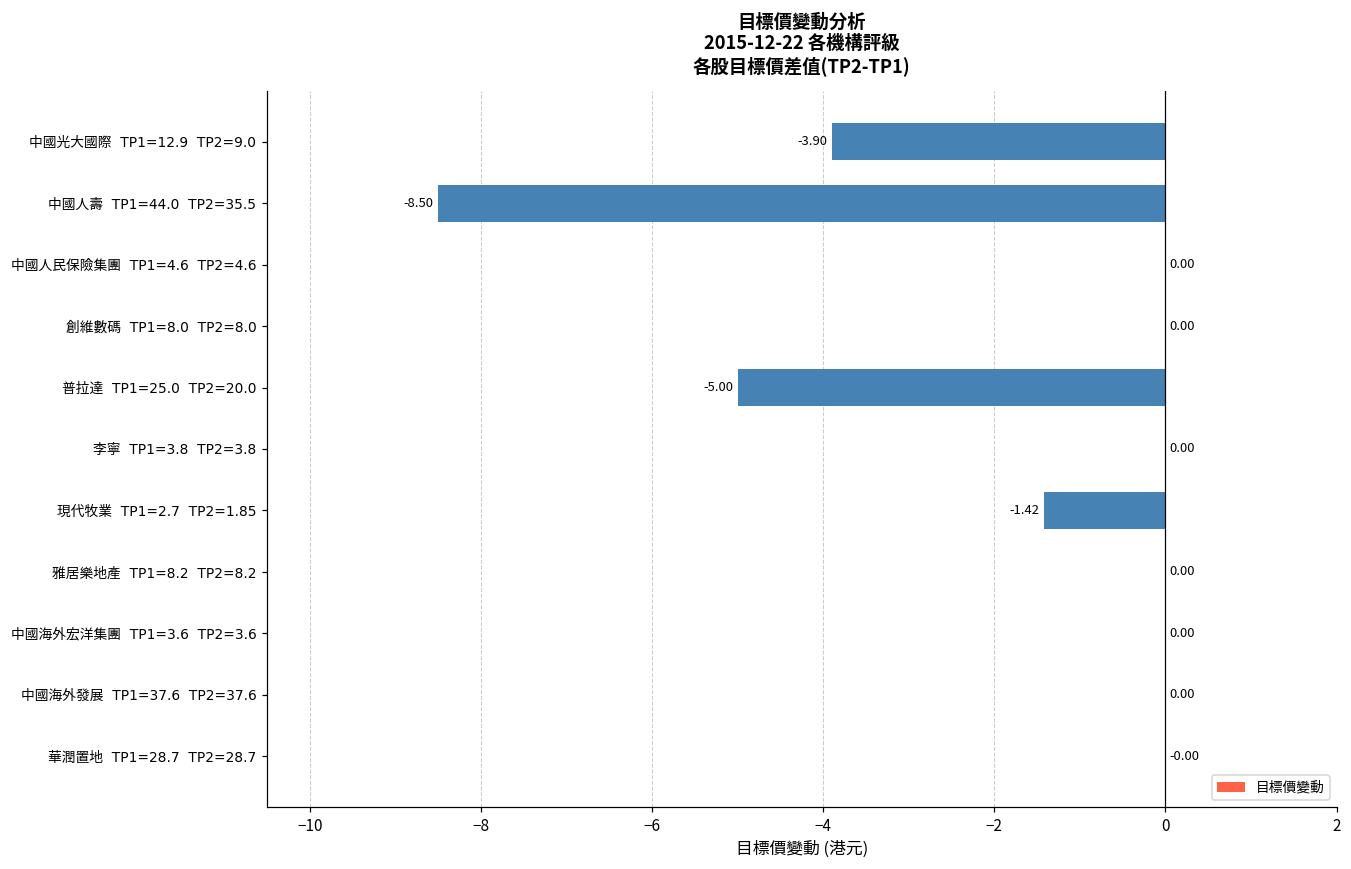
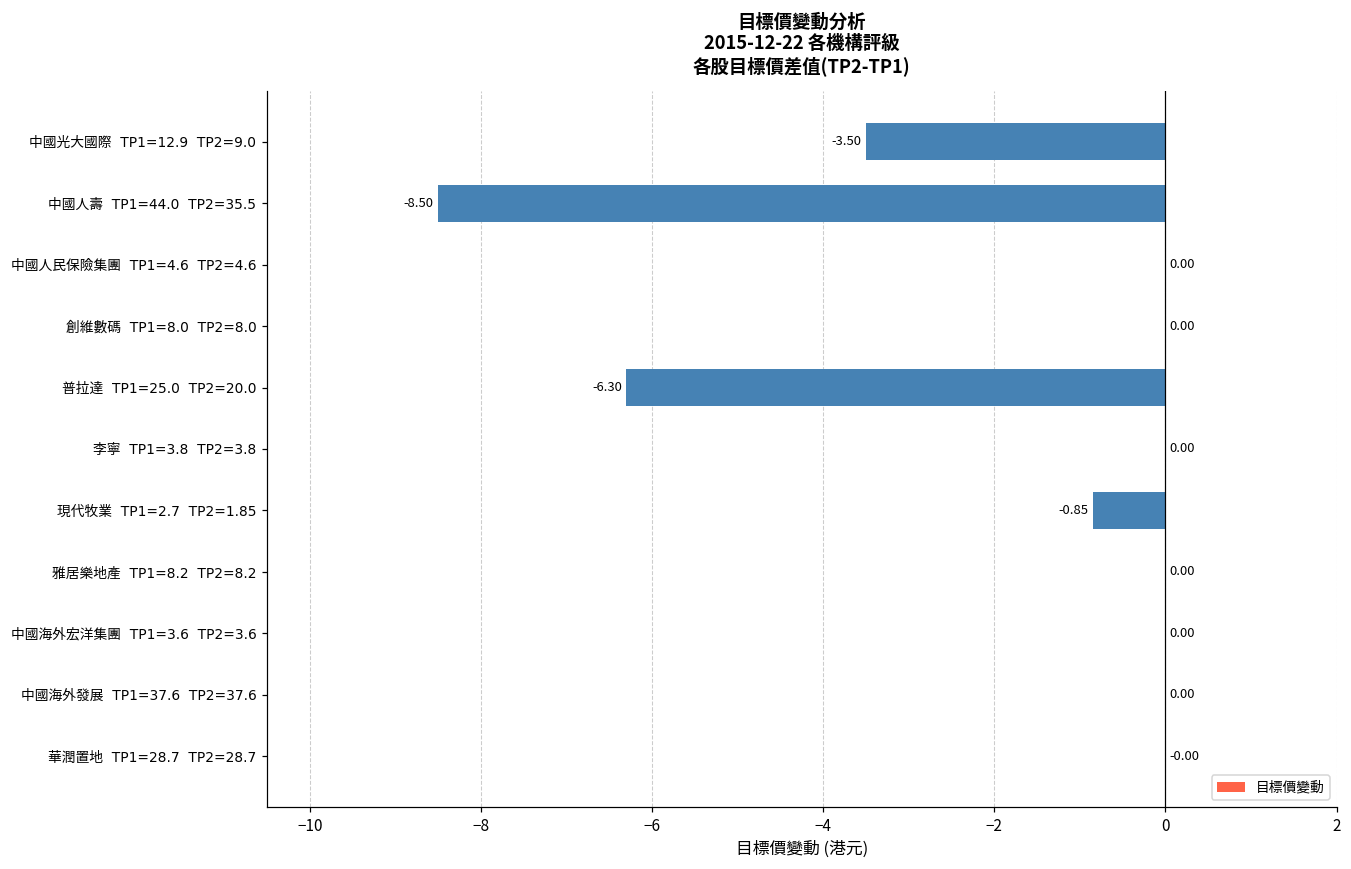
  {
-   "中國光大國際 TP1=12.9 TP2=9.0": -3.90,
+   "中國光大國際 TP1=12.9 TP2=9.0": -3.50,
    "中國人壽 TP1=44.0 TP2=35.5": -8.50,
    "中國人民保險集團 TP1=4.6 TP2=4.6": 0.00,
    "創維數碼 TP1=8.0 TP2=8.0": 0.00,
-   "普拉達 TP1=25.0 TP2=20.0": -5.00,
+   "普拉達 TP1=25.0 TP2=20.0": -6.30,
    "李寧 TP1=3.8 TP2=3.8": 0.00,
-   "現代牧業 TP1=2.7 TP2=1.85": -1.42,
+   "現代牧業 TP1=2.7 TP2=1.85": -0.85,
    "雅居樂地產 TP1=8.2 TP2=8.2": 0.00,
    "中國海外宏洋集團 TP1=3.6 TP2=3.6": 0.00,
    "中國海外發展 TP1=37.6 TP2=37.6": 0.00,
    "華潤置地 TP1=28.7 TP2=28.7": -0.00
  }
